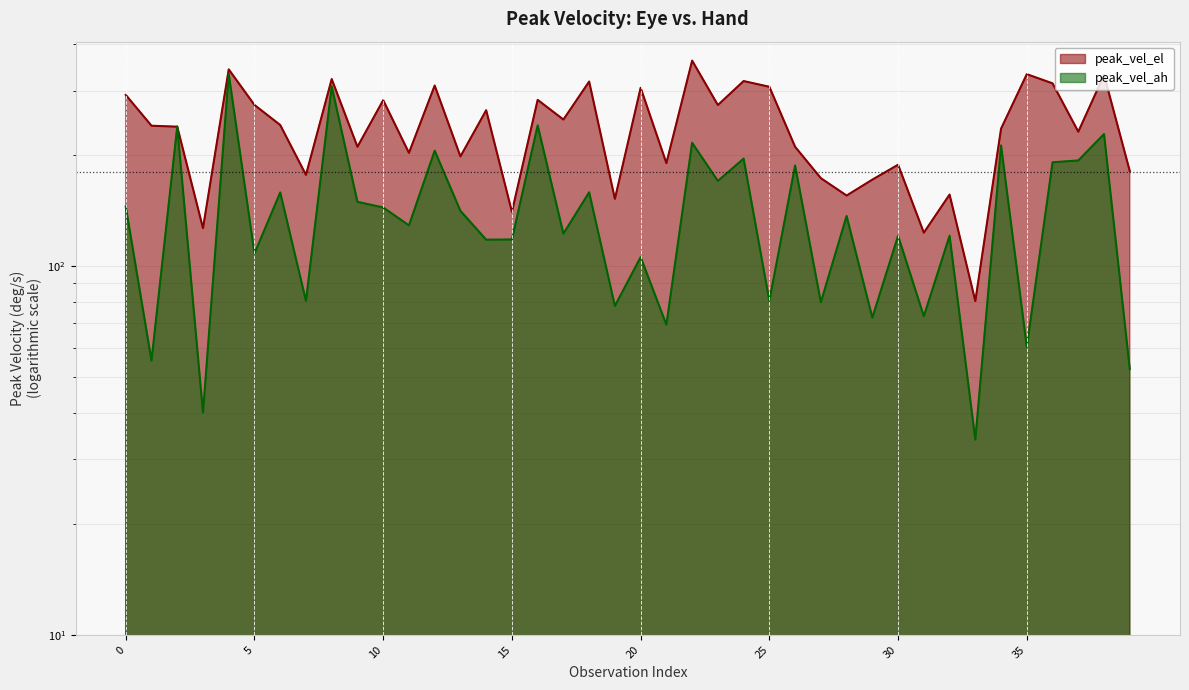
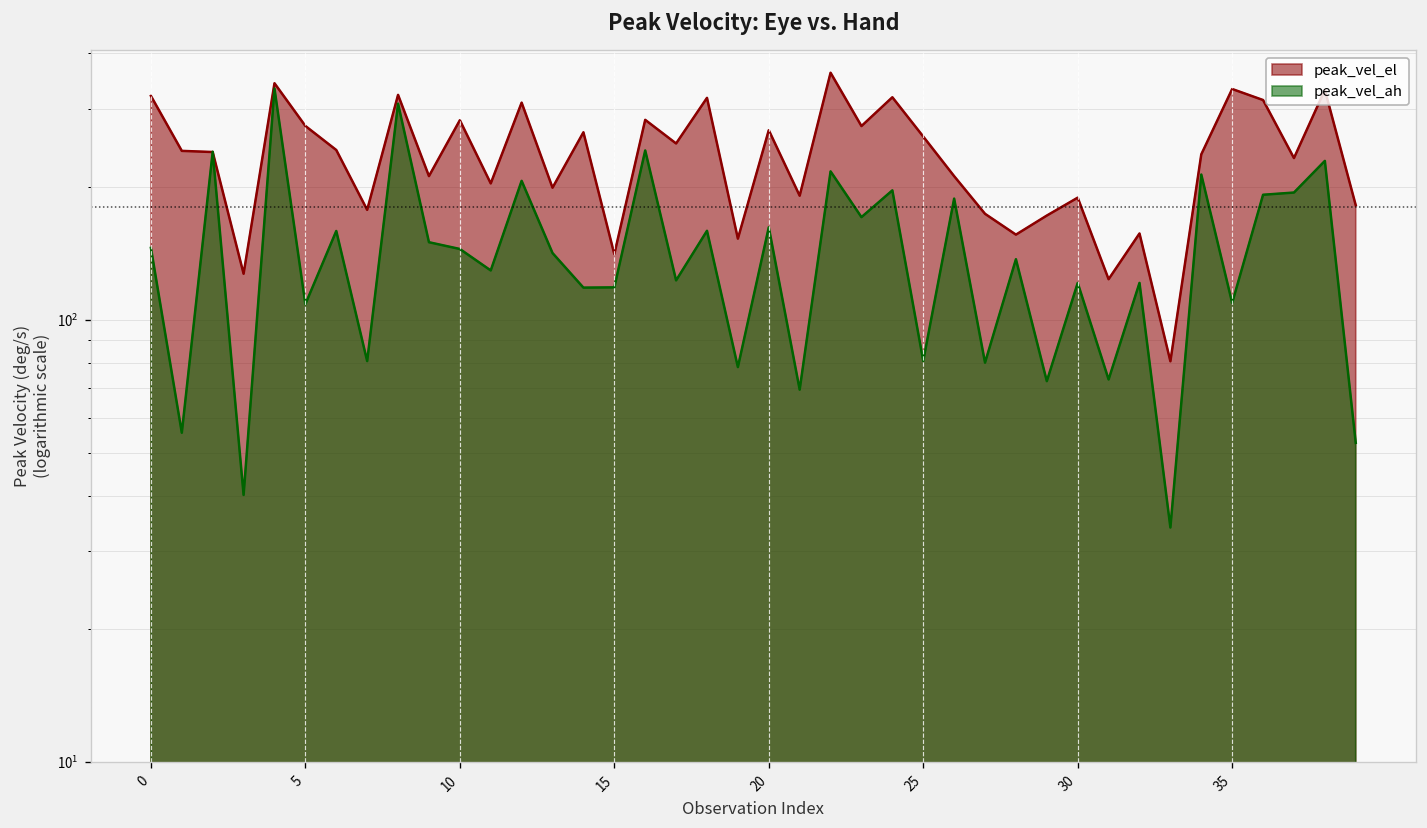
  {
    "peak_vel_el": {
-     "0": 290,
+     "0": 320,
      "5": 270,
      "10": 280,
      "15": 141,
-     "20": 310,
-     "25": 310,
+     "20": 270,
+     "25": 260,
      "30": 190,
      "35": 330
    },
    "peak_vel_ah": {
      "0": 145,
      "5": 108,
      "10": 144,
      "15": 118,
-     "20": 106,
+     "20": 160,
      "25": 81,
      "30": 121,
-     "35": 61
+     "35": 109
    }
  }
